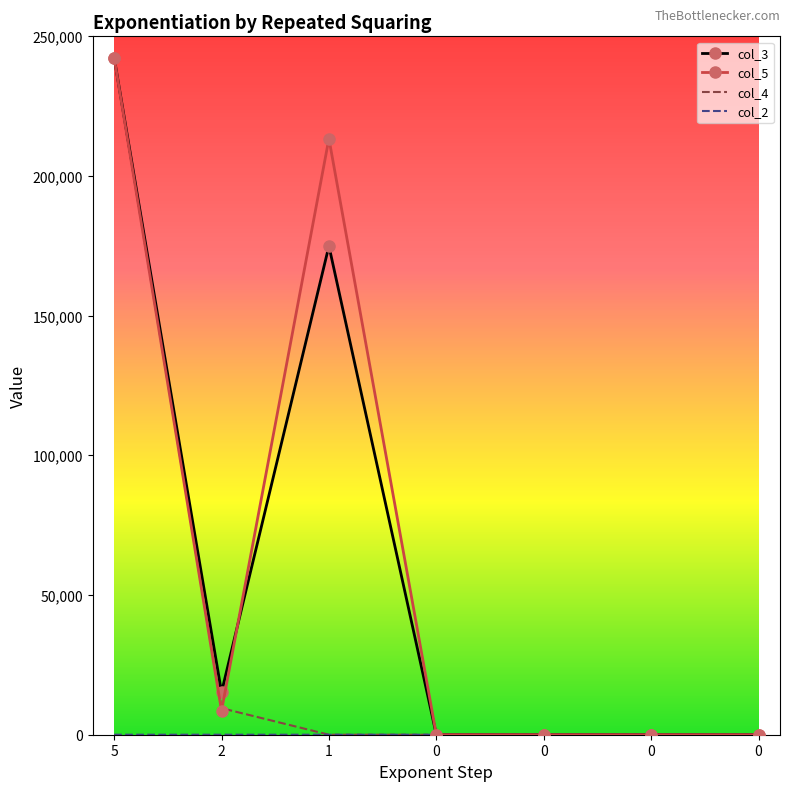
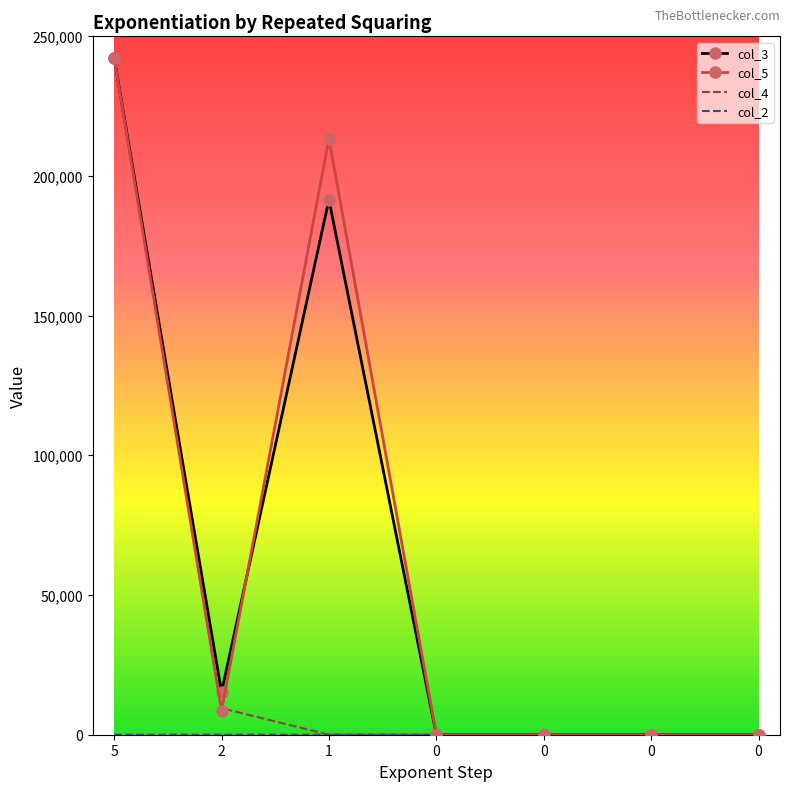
  {
    "col_3": {
      "2": "15,000",
-     "1": "175,000"
+     "1": "192,000"
    },
    "col_5": {
      "2": "9,000",
      "1": "213,000"
    },
    "col_4": {
      "2": "10,000"
    },
    "col_2": {
      "5": "0",
      "2": "0"
    }
  }
